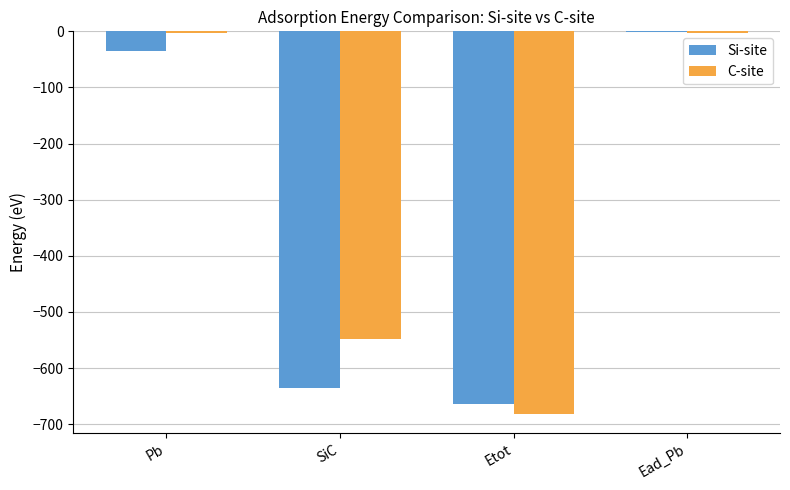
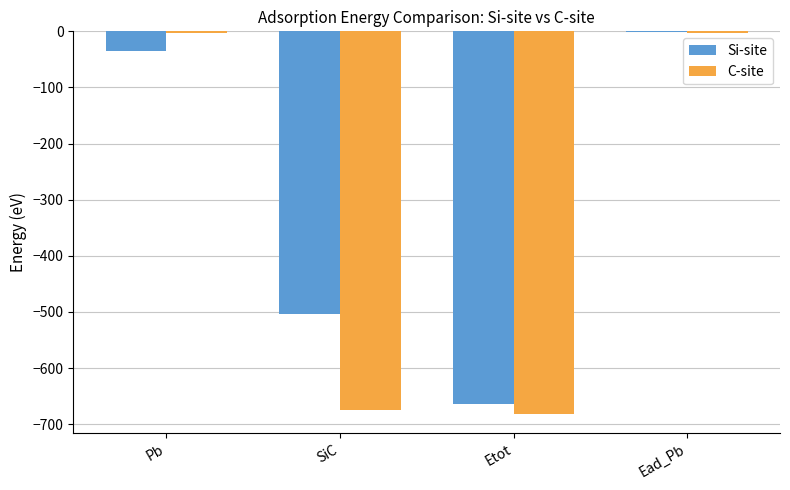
  {
    "Si-site": {
      "Pb": -40,
-     "SiC": -640,
+     "SiC": -500,
      "Etot": -660
    },
    "C-site": {
-     "SiC": -550,
+     "SiC": -680,
      "Etot": -680
    }
  }
